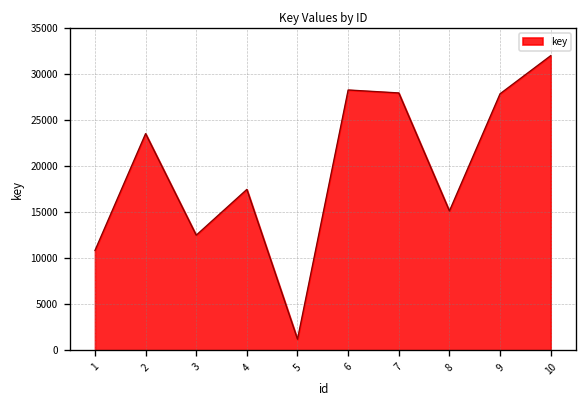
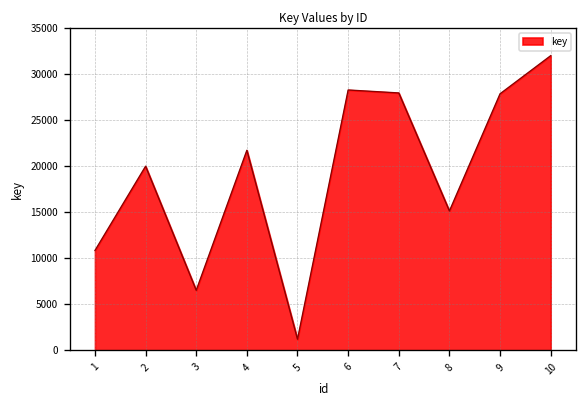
  {
    "1": 11000,
-   "2": 24000,
-   "3": 13000,
-   "4": 17000,
+   "2": 20000,
+   "3": 7000,
+   "4": 22000,
    "5": 1000,
    "6": 28000,
    "7": 28000,
    "8": 15000,
    "9": 28000,
    "10": 32000
  }
